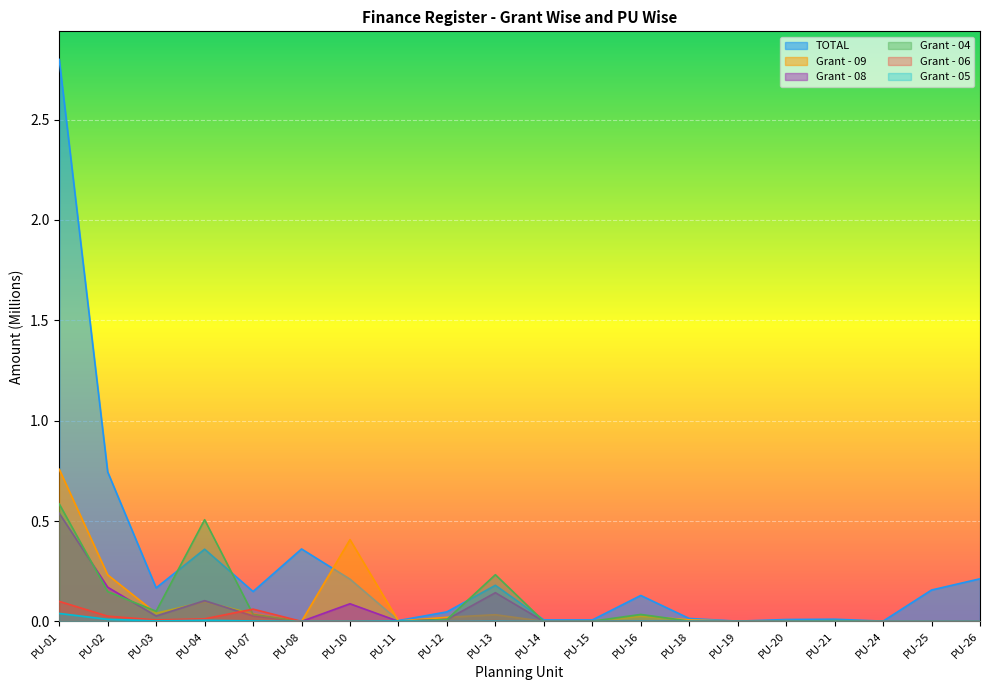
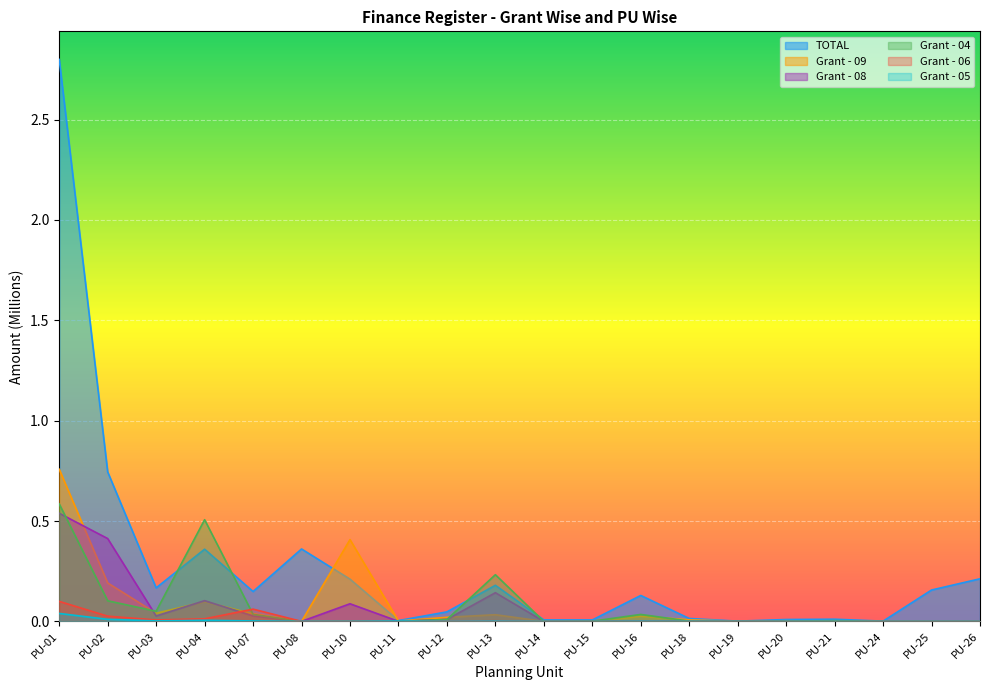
  {
    "Grant - 09": {
      "PU-01": 0.76,
-     "PU-02": 0.23,
+     "PU-02": 0.19,
      "PU-10": 0.41,
      "PU-13": 0.03
    },
    "Grant - 08": {
      "PU-01": 0.54,
-     "PU-02": 0.17,
+     "PU-02": 0.41,
      "PU-03": 0.03,
      "PU-10": 0.09,
      "PU-13": 0.14
    },
    "Grant - 04": {
      "PU-01": 0.59,
-     "PU-02": 0.15,
+     "PU-02": 0.10,
      "PU-04": 0.51,
      "PU-13": 0.23
    },
    "Grant - 06": {
      "PU-01": 0.10,
      "PU-02": 0.03,
      "PU-07": 0.06
    }
  }
